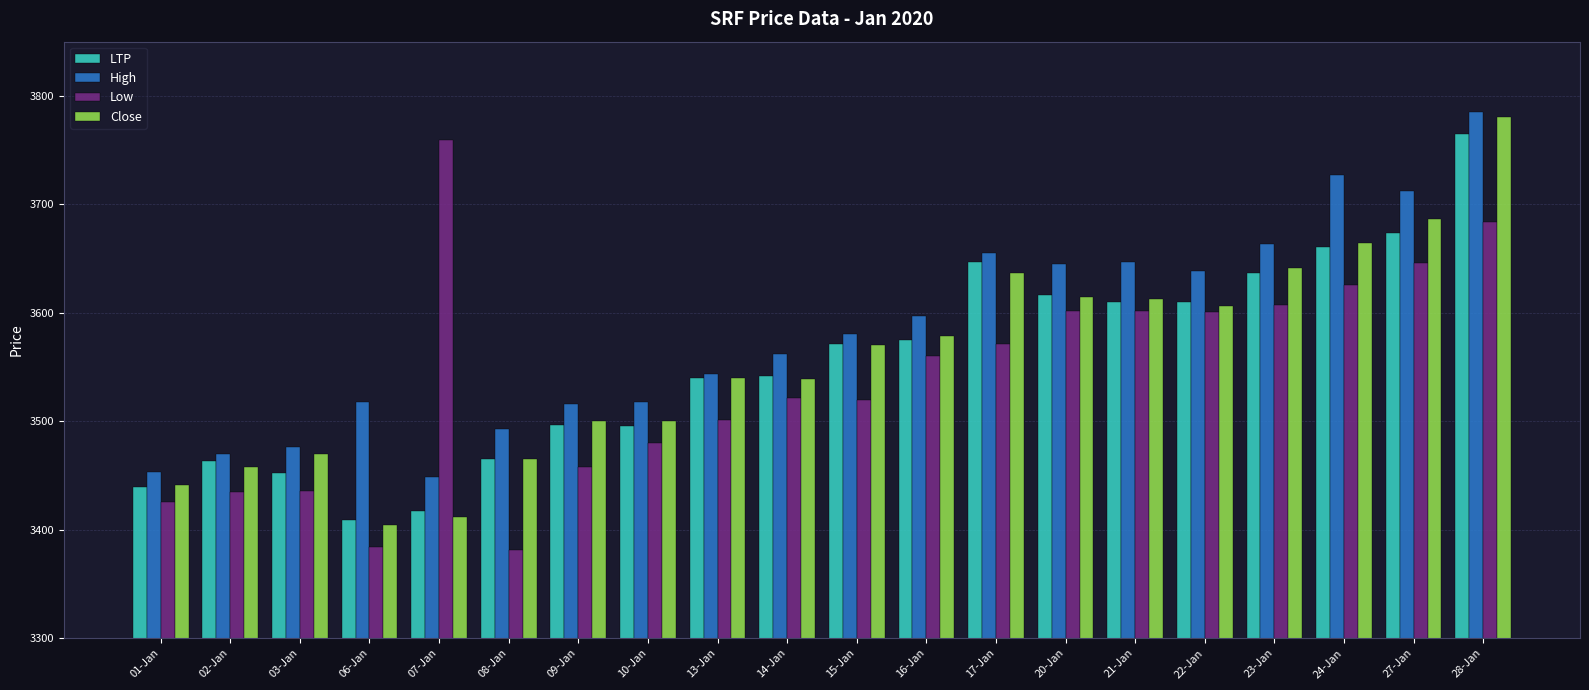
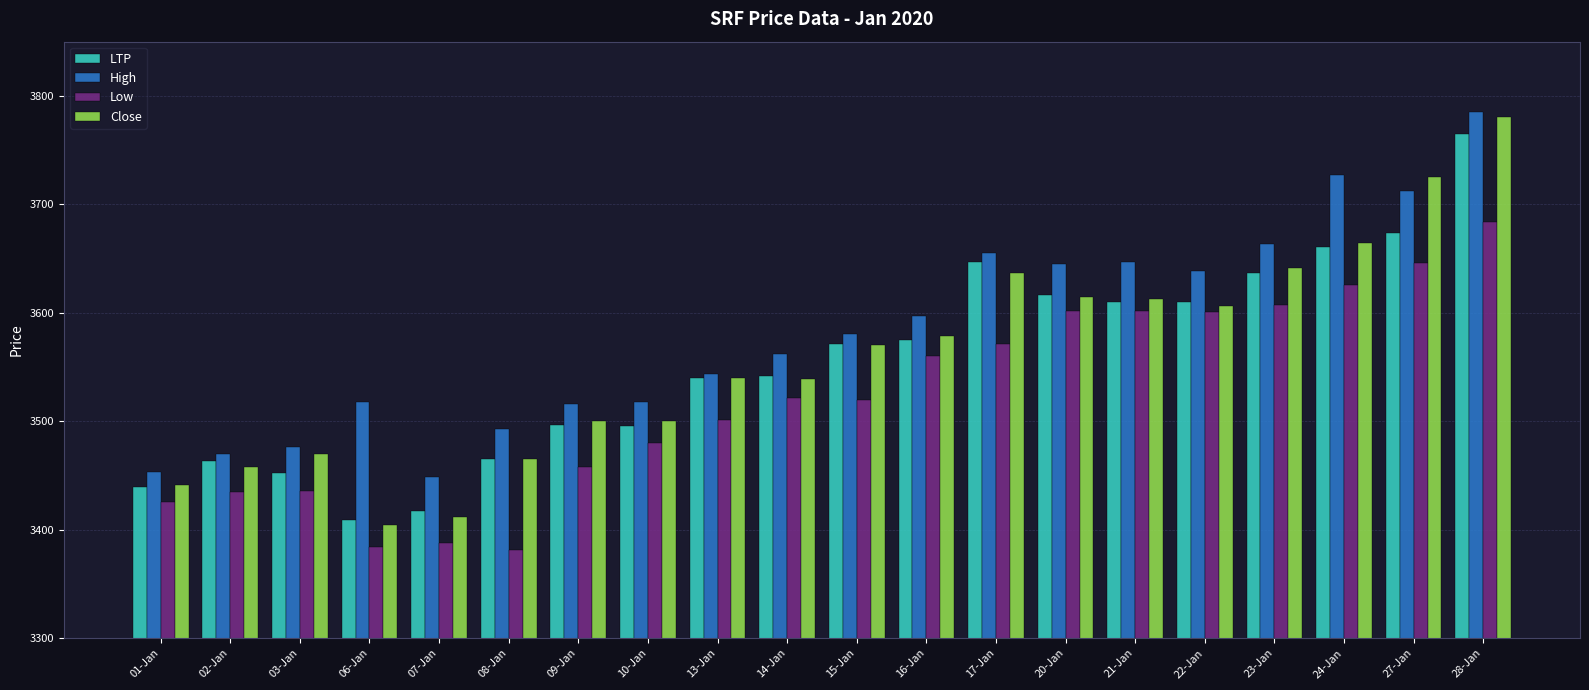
  {
    "LTP": {
      "01-Jan": 3440,
      "02-Jan": 3463,
      "03-Jan": 3453,
      "06-Jan": 3409,
      "07-Jan": 3418,
      "08-Jan": 3466,
      "09-Jan": 3496,
      "10-Jan": 3495,
      "13-Jan": 3540,
      "14-Jan": 3542,
      "15-Jan": 3572,
      "16-Jan": 3575,
      "17-Jan": 3646,
      "20-Jan": 3616,
      "21-Jan": 3610,
      "22-Jan": 3610,
      "23-Jan": 3637,
      "24-Jan": 3660,
      "27-Jan": 3674,
      "28-Jan": 3765
    },
    "High": {
      "01-Jan": 3453,
      "02-Jan": 3470,
      "03-Jan": 3476,
      "06-Jan": 3518,
      "07-Jan": 3449,
      "08-Jan": 3493,
      "09-Jan": 3516,
      "10-Jan": 3518,
      "13-Jan": 3544,
      "14-Jan": 3562,
      "15-Jan": 3581,
      "16-Jan": 3597,
      "17-Jan": 3655,
      "20-Jan": 3645,
      "21-Jan": 3647,
      "22-Jan": 3639,
      "23-Jan": 3663,
      "24-Jan": 3727,
      "27-Jan": 3713,
      "28-Jan": 3785
    },
    "Low": {
      "01-Jan": 3425,
      "02-Jan": 3435,
      "03-Jan": 3435,
      "06-Jan": 3384,
-     "07-Jan": 3759,
+     "07-Jan": 3388,
      "08-Jan": 3381,
      "09-Jan": 3458,
      "10-Jan": 3480,
      "13-Jan": 3501,
      "14-Jan": 3521,
      "15-Jan": 3520,
      "16-Jan": 3560,
      "17-Jan": 3571,
      "20-Jan": 3602,
      "21-Jan": 3602,
      "22-Jan": 3601,
      "23-Jan": 3607,
      "24-Jan": 3625,
      "27-Jan": 3646,
      "28-Jan": 3683
    },
    "Close": {
      "01-Jan": 3441,
      "02-Jan": 3458,
      "03-Jan": 3470,
      "06-Jan": 3404,
      "07-Jan": 3412,
      "08-Jan": 3465,
      "09-Jan": 3500,
      "10-Jan": 3500,
      "13-Jan": 3540,
      "14-Jan": 3539,
      "15-Jan": 3571,
      "16-Jan": 3579,
      "17-Jan": 3637,
      "20-Jan": 3615,
      "21-Jan": 3613,
      "22-Jan": 3606,
      "23-Jan": 3641,
      "24-Jan": 3664,
-     "27-Jan": 3687,
+     "27-Jan": 3725,
      "28-Jan": 3781
    }
  }
